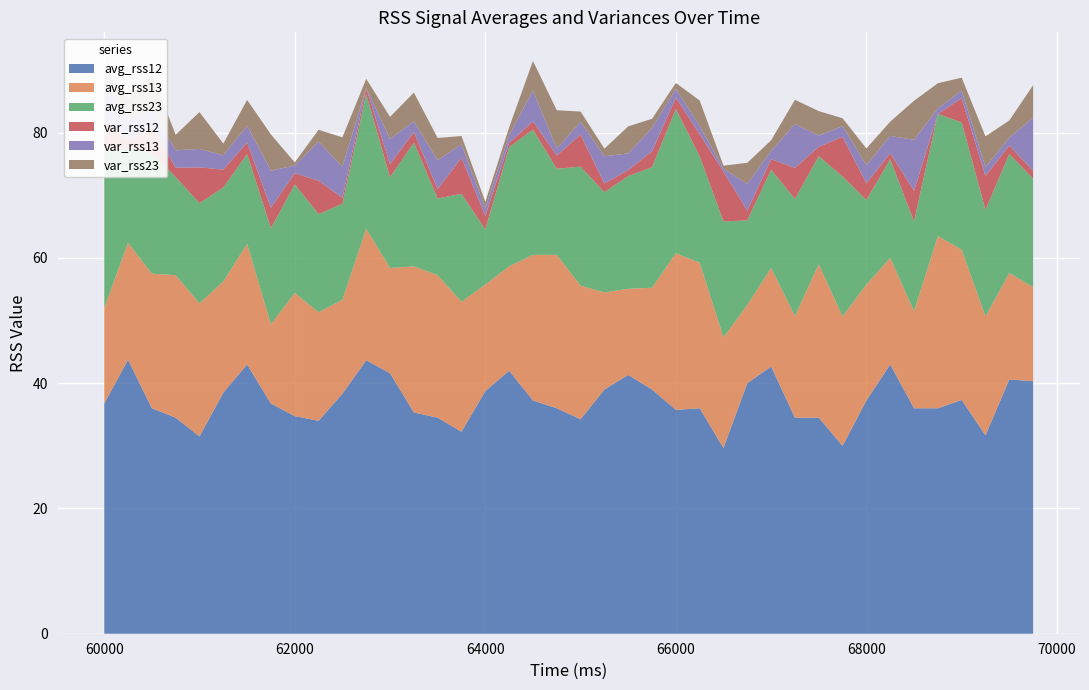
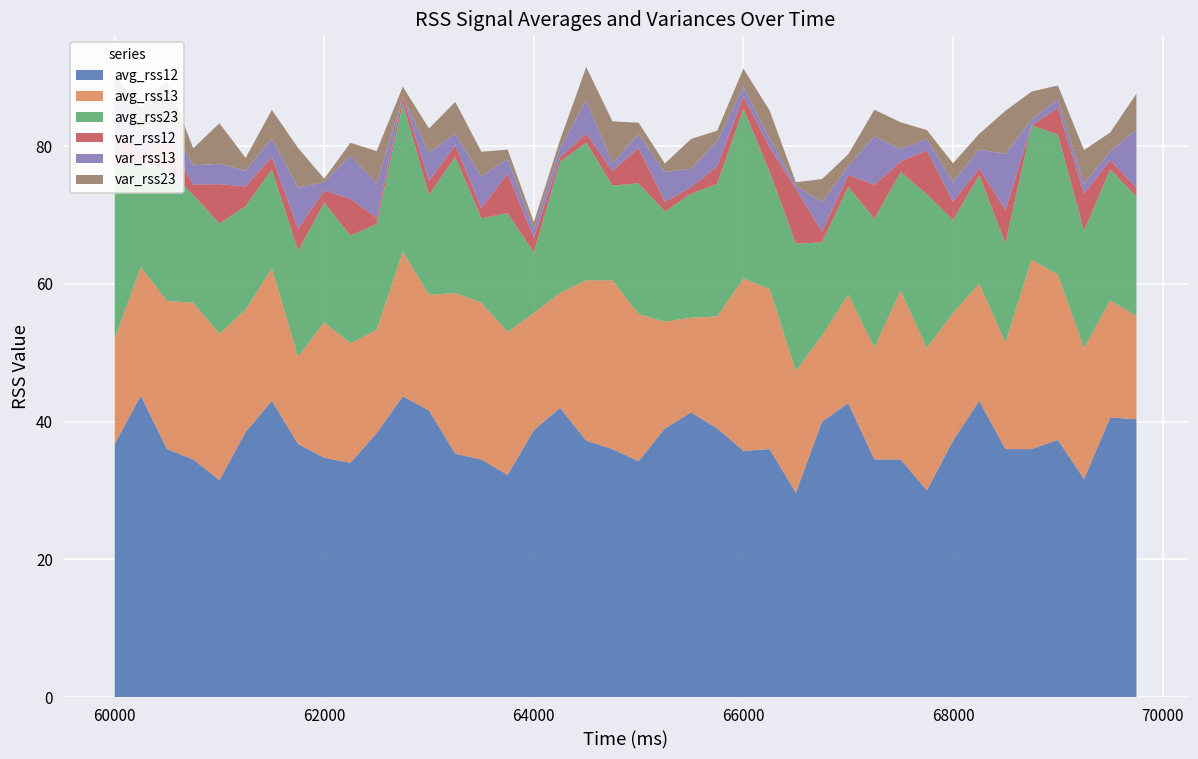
  {
    "avg_rss23": {
      "62000": 17,
      "64000": 9,
-     "66000": 23,
+     "66000": 25,
      "68000": 14
    },
    "var_rss23": {
      "62000": 0,
      "64000": 1,
-     "66000": 1,
+     "66000": 3,
      "68000": 3
    }
  }
